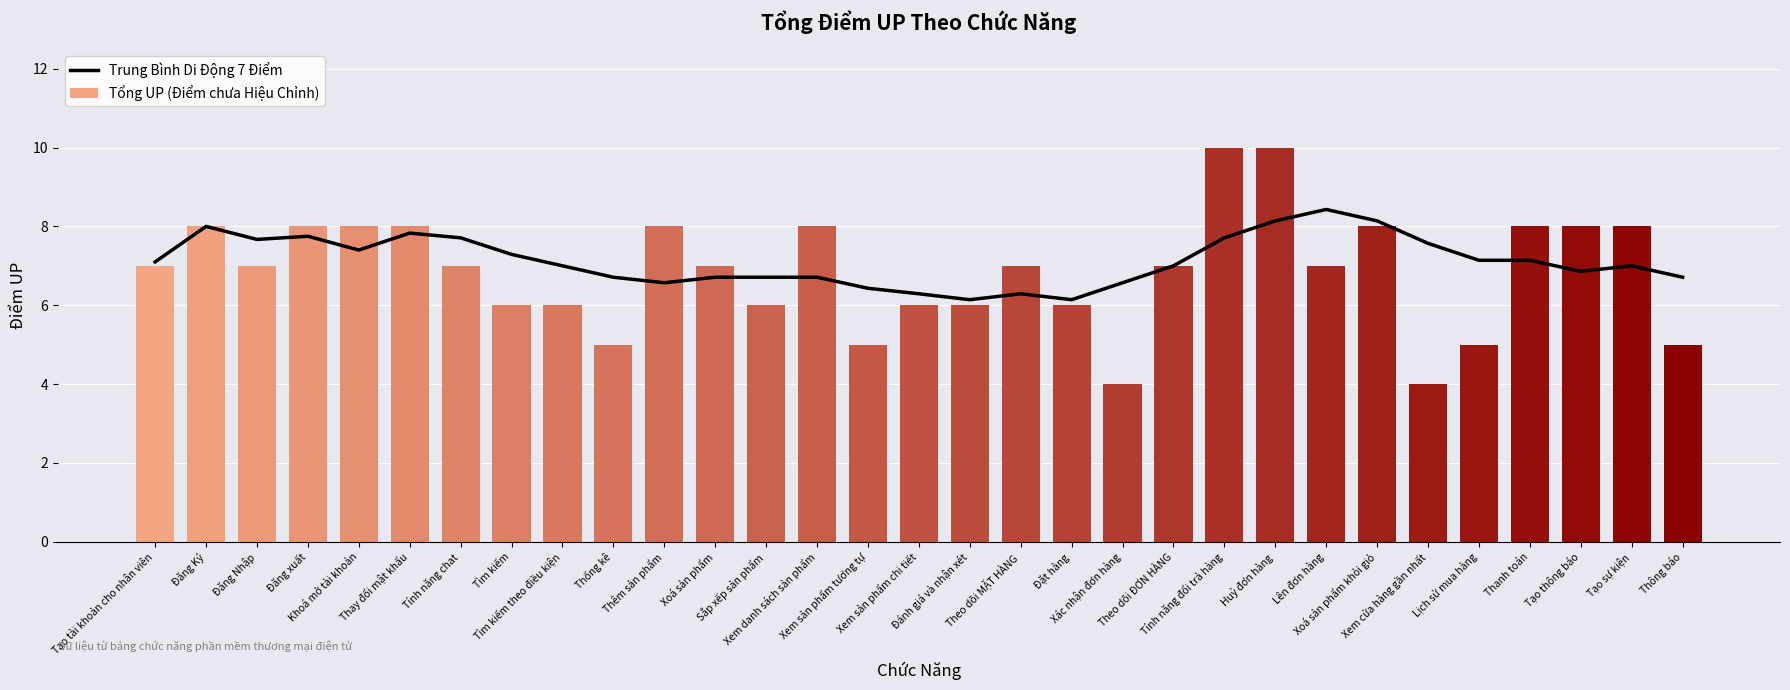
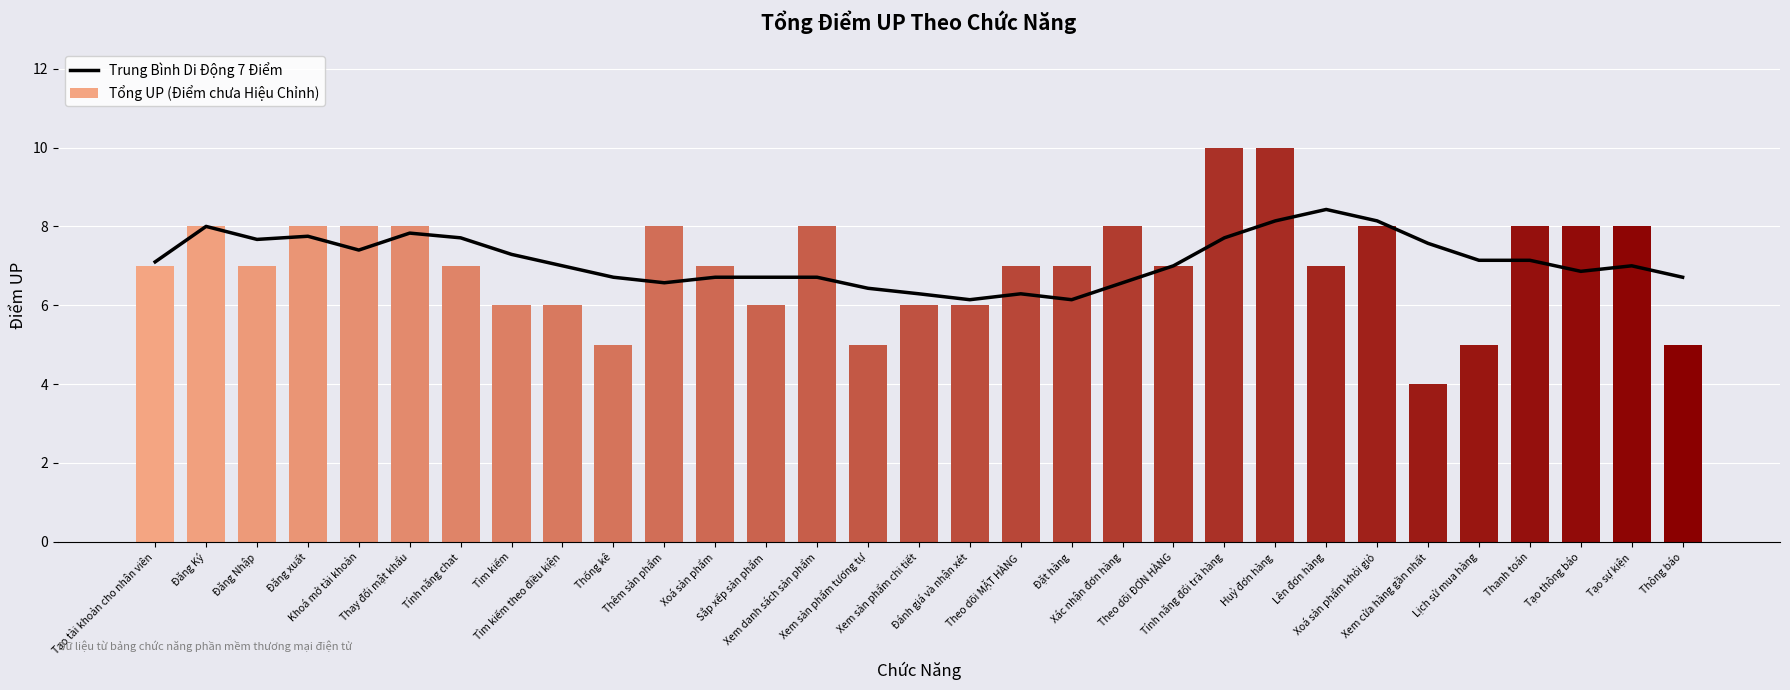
  {
    "Tổng UP (Điểm chưa Hiệu Chỉnh)": {
      "Tạo tài khoản cho nhân viên": 7,
      "Đăng Ký": 8,
      "Đăng Nhập": 7,
      "Đăng xuất": 8,
      "Khoá mở tài khoản": 8,
      "Thay đổi mật khẩu": 8,
      "Tính năng chat": 7,
      "Tìm kiếm": 6,
      "Tìm kiếm theo điều kiện": 6,
      "Thống kê": 5,
      "Thêm sản phẩm": 8,
      "Xoá sản phẩm": 7,
      "Sắp xếp sản phẩm": 6,
      "Xem danh sách sản phẩm": 8,
      "Xem sản phẩm tương tự": 5,
      "Xem sản phẩm chi tiết": 6,
      "Đánh giá và nhận xét": 6,
      "Theo dõi MẶT HÀNG": 7,
-     "Đặt hàng": 6,
-     "Xác nhận đơn hàng": 4,
+     "Đặt hàng": 7,
+     "Xác nhận đơn hàng": 8,
      "Theo dõi ĐƠN HÀNG": 7,
      "Tính năng đổi trả hàng": 10,
      "Huỷ đơn hàng": 10,
      "Lên đơn hàng": 7,
      "Xoá sản phẩm khỏi giỏ": 8,
      "Xem cửa hàng gần nhất": 4,
      "Lịch sử mua hàng": 5,
      "Thanh toán": 8,
      "Tạo thông báo": 8,
      "Tạo sự kiện": 8,
      "Thông báo": 5
    },
    "Trung Bình Di Động 7 Điểm": {
      "Tạo tài khoản cho nhân viên": 7.1,
      "Đăng Ký": 8,
      "Đăng Nhập": 7.7,
      "Đăng xuất": 7.8,
      "Khoá mở tài khoản": 7.4,
      "Thay đổi mật khẩu": 7.8,
      "Tính năng chat": 7.7,
      "Tìm kiếm": 7.3,
      "Tìm kiếm theo điều kiện": 7,
      "Thống kê": 6.7,
      "Thêm sản phẩm": 6.6,
      "Xoá sản phẩm": 6.7,
      "Sắp xếp sản phẩm": 6.7,
      "Xem danh sách sản phẩm": 6.7,
      "Xem sản phẩm tương tự": 6.4,
      "Xem sản phẩm chi tiết": 6.3,
      "Đánh giá và nhận xét": 6.1,
      "Theo dõi MẶT HÀNG": 6.3,
      "Đặt hàng": 6.1,
      "Xác nhận đơn hàng": 6.6,
      "Theo dõi ĐƠN HÀNG": 7,
      "Tính năng đổi trả hàng": 7.7,
      "Huỷ đơn hàng": 8.1,
      "Lên đơn hàng": 8.4,
      "Xoá sản phẩm khỏi giỏ": 8.1,
      "Xem cửa hàng gần nhất": 7.6,
      "Lịch sử mua hàng": 7.1,
      "Thanh toán": 7.1,
      "Tạo thông báo": 6.9,
      "Tạo sự kiện": 7,
      "Thông báo": 6.7
    }
  }
